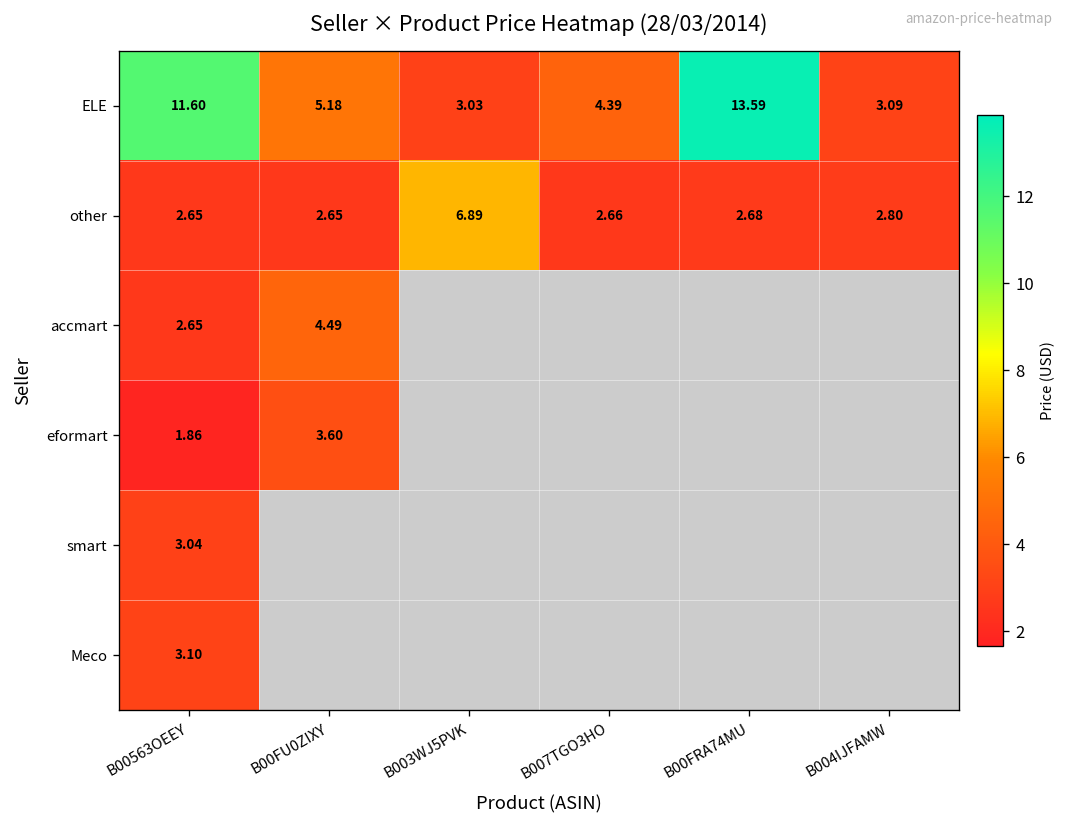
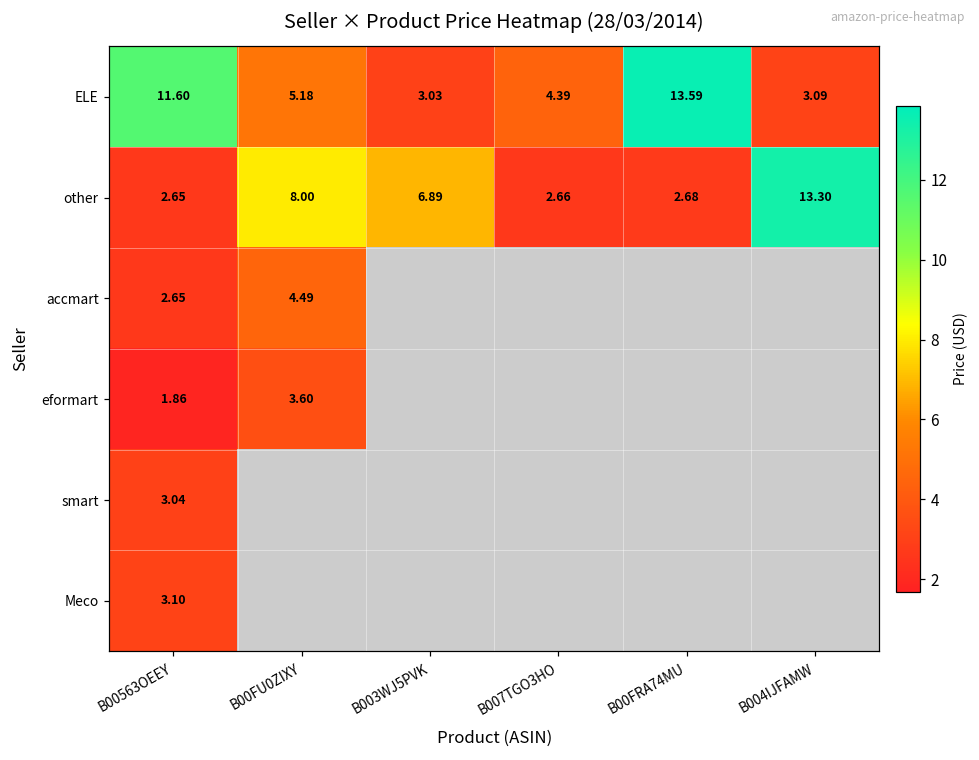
  {
    "ELE": {
      "B00563OEEY": 11.60,
      "B00FU0ZIXY": 5.18,
      "B003WJ5PVK": 3.03,
      "B007TGO3HO": 4.39,
      "B00FRA74MU": 13.59,
      "B004IJFAMW": 3.09
    },
    "other": {
      "B00563OEEY": 2.65,
-     "B00FU0ZIXY": 2.65,
+     "B00FU0ZIXY": 8.00,
      "B003WJ5PVK": 6.89,
      "B007TGO3HO": 2.66,
      "B00FRA74MU": 2.68,
-     "B004IJFAMW": 2.80
+     "B004IJFAMW": 13.30
    },
    "accmart": {
      "B00563OEEY": 2.65,
      "B00FU0ZIXY": 4.49
    },
    "eformart": {
      "B00563OEEY": 1.86,
      "B00FU0ZIXY": 3.60
    },
    "smart": {
      "B00563OEEY": 3.04
    },
    "Meco": {
      "B00563OEEY": 3.10
    }
  }
